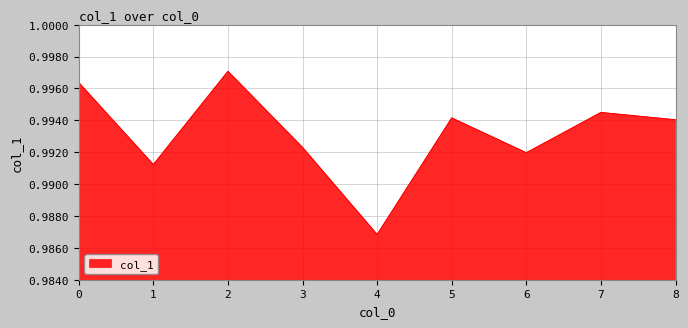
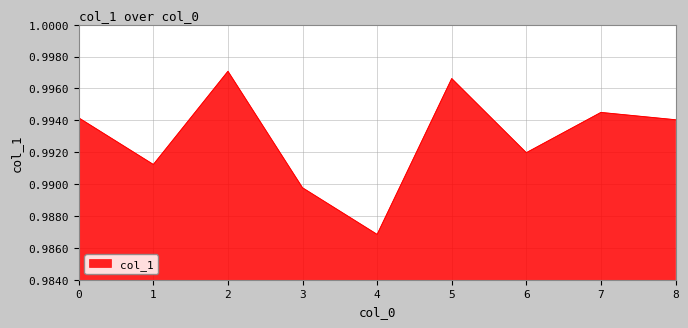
  {
-   "0": 0.9964,
+   "0": 0.9942,
    "1": 0.9912,
    "2": 0.9971,
-   "3": 0.9923,
+   "3": 0.9898,
    "4": 0.9868,
-   "5": 0.9942,
+   "5": 0.9966,
    "6": 0.9920,
    "7": 0.9945,
    "8": 0.9940
  }
